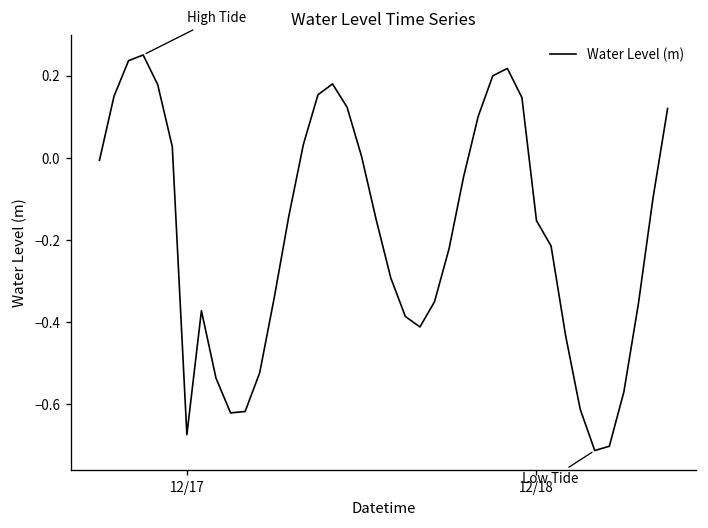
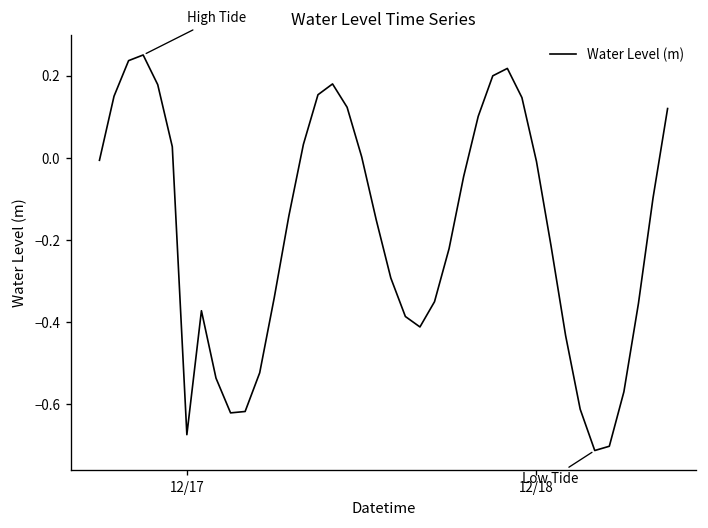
  {
    "12/17": -0.67,
-   "12/18": -0.15
+   "12/18": -0.01
  }
